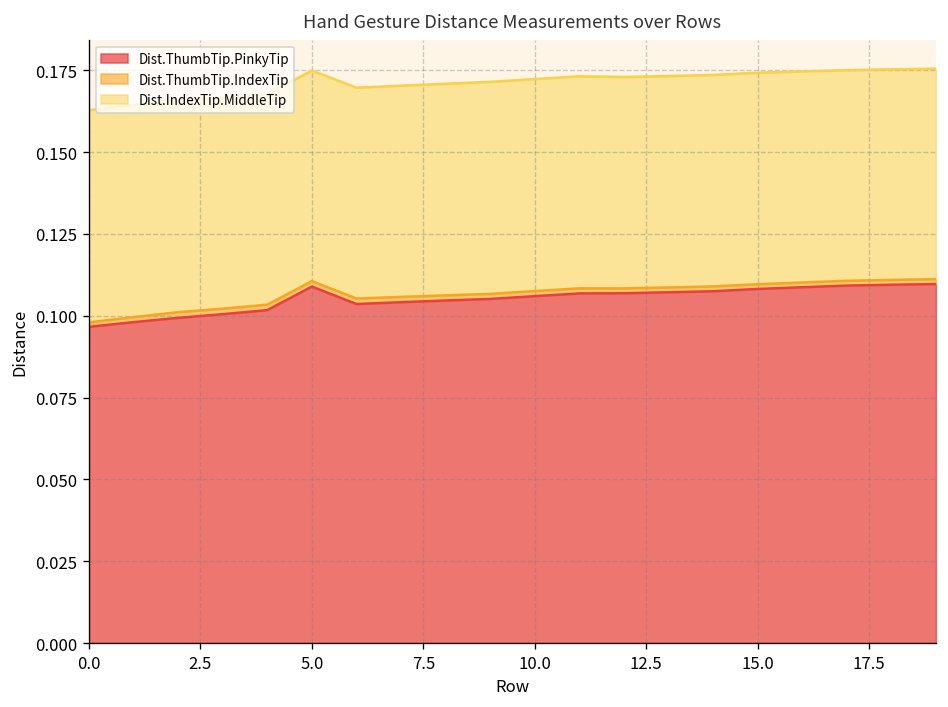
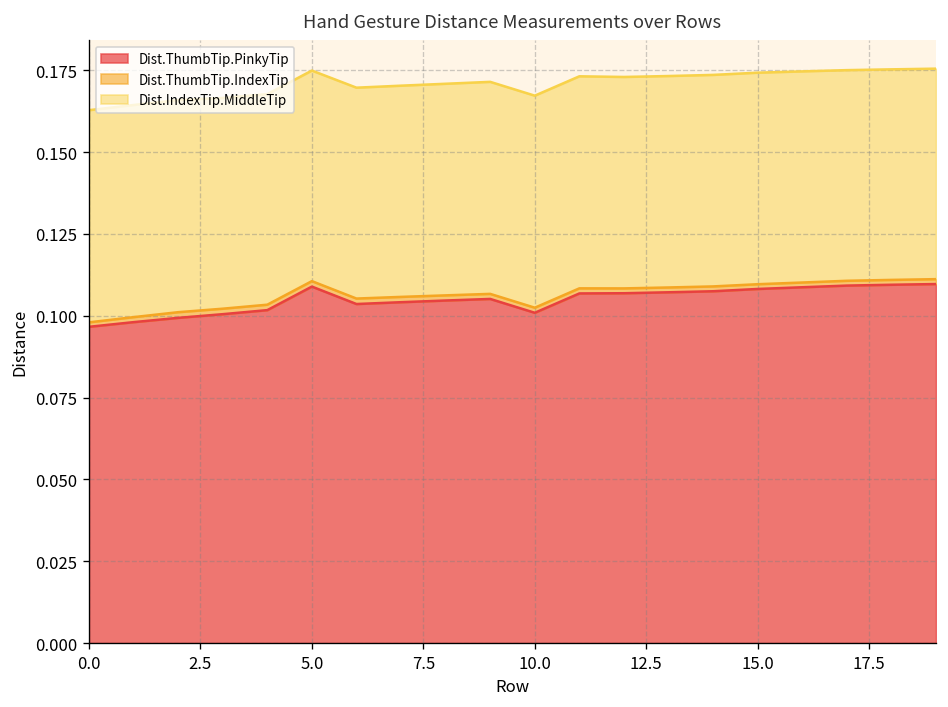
  {
    "Dist.ThumbTip.PinkyTip": {
      "0.0": 0.097,
      "5.0": 0.109,
-     "10.0": 0.106,
+     "10.0": 0.101,
      "15.0": 0.108
    }
  }
